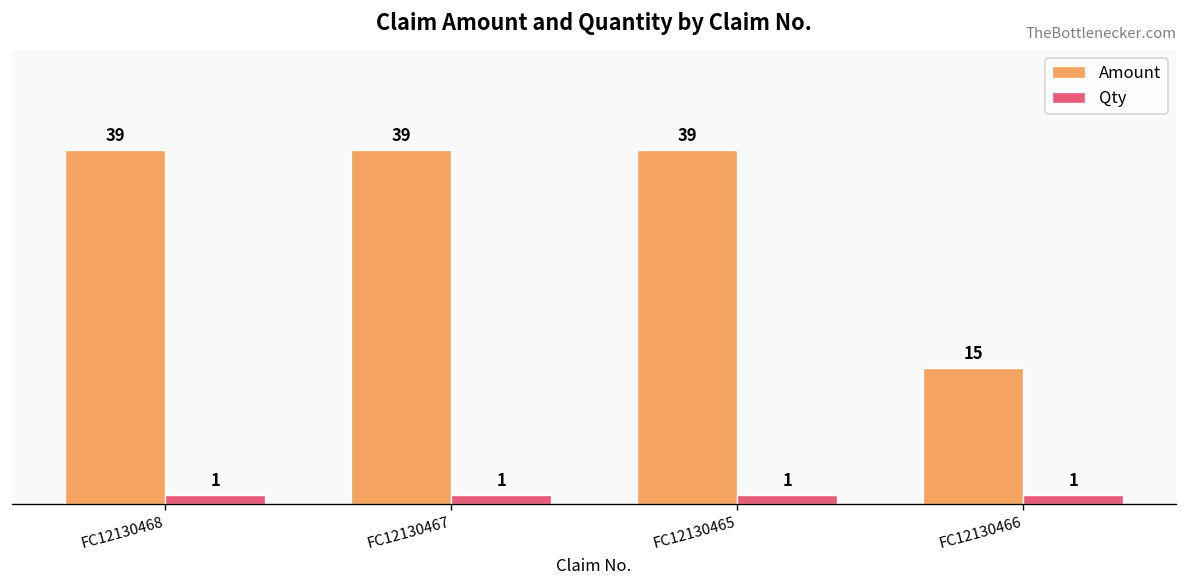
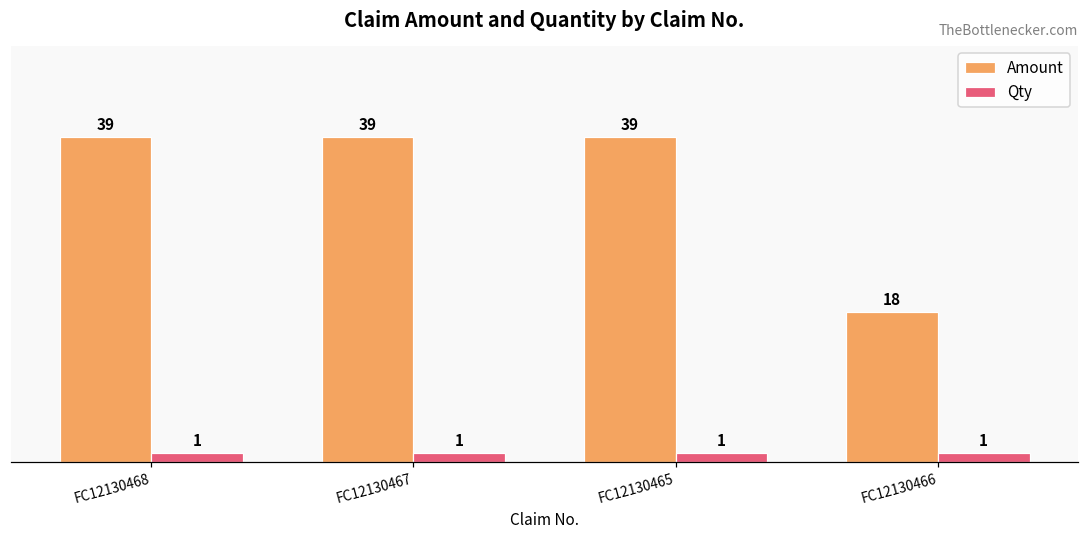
  {
    "Amount": {
      "FC12130468": 39,
      "FC12130467": 39,
      "FC12130465": 39,
-     "FC12130466": 15
+     "FC12130466": 18
    },
    "Qty": {
      "FC12130468": 1,
      "FC12130467": 1,
      "FC12130465": 1,
      "FC12130466": 1
    }
  }
